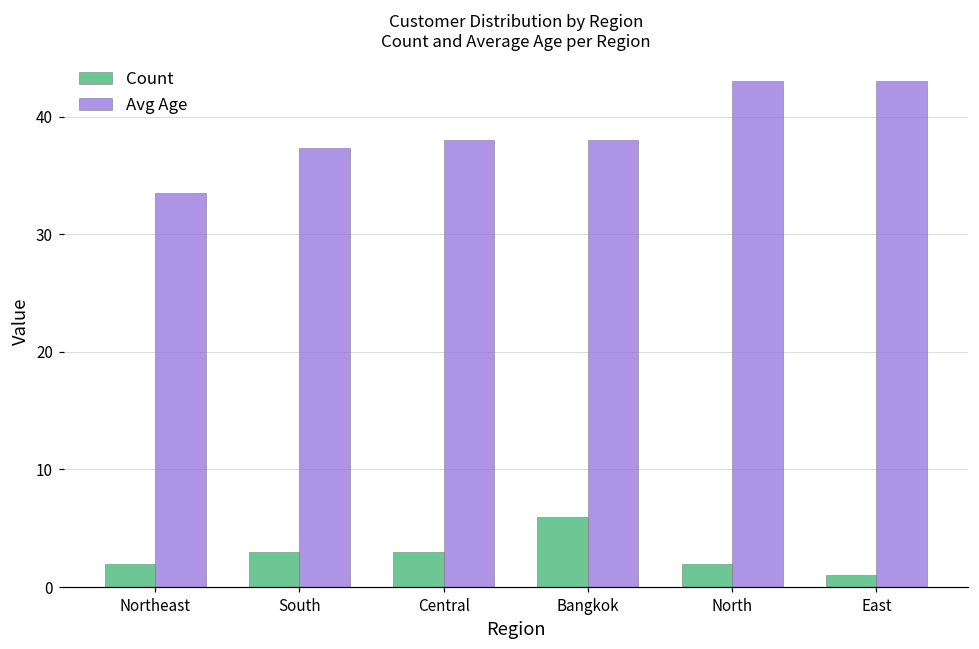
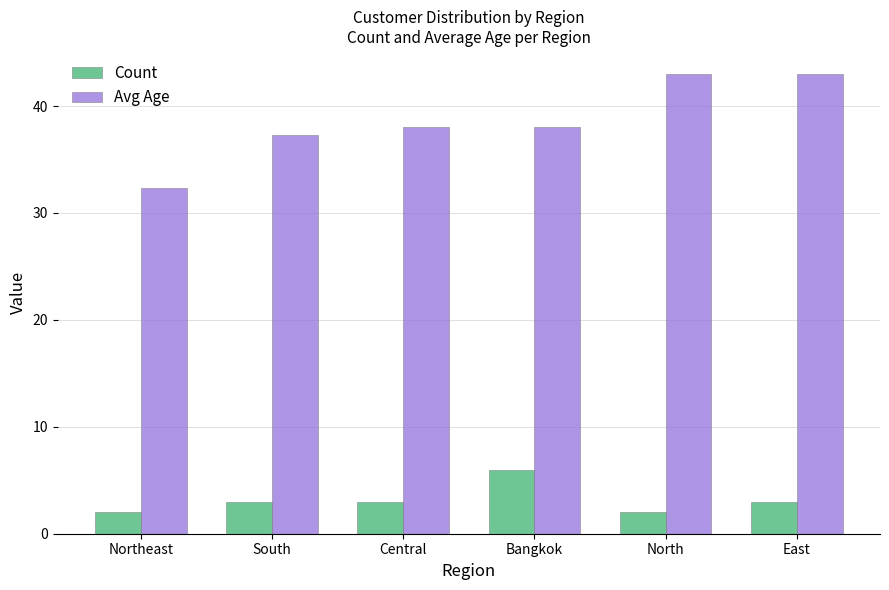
  {
    "Count": {
      "Northeast": 2,
      "South": 3,
      "Central": 3,
      "Bangkok": 6,
      "North": 2,
-     "East": 1
+     "East": 3
    },
    "Avg Age": {
-     "Northeast": 33.5,
+     "Northeast": 32.3,
      "South": 37.3,
      "Central": 38.0,
      "Bangkok": 38.0,
      "North": 43.0,
      "East": 43.0
    }
  }
